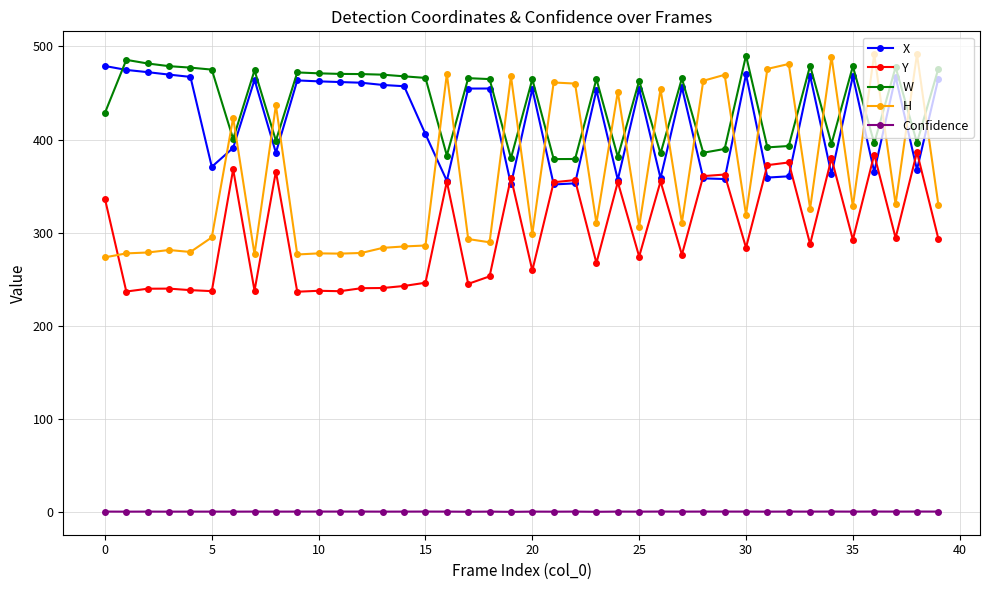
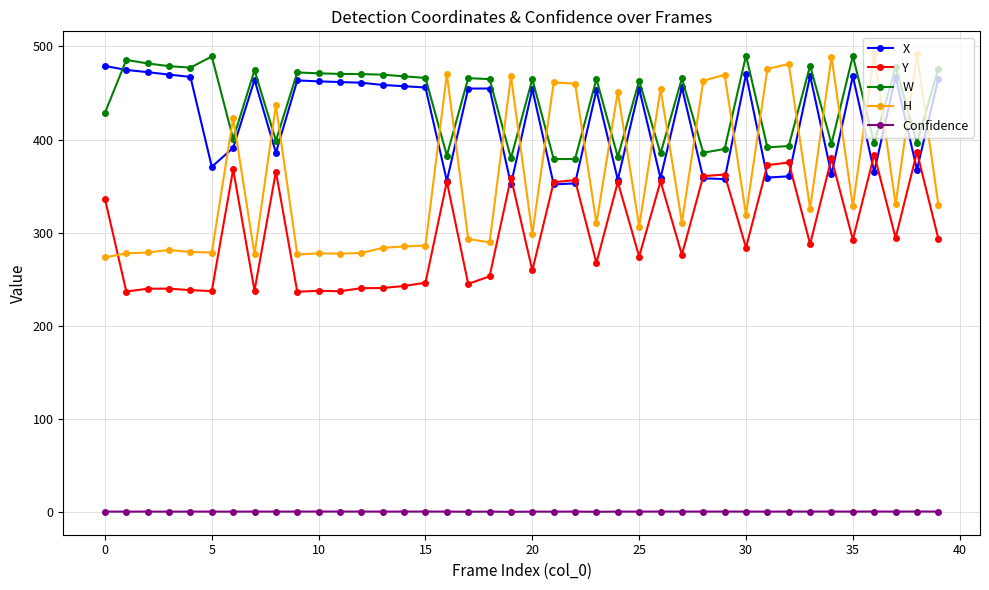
  {
    "X": {
      "0": 480,
      "5": 370,
      "10": 460,
-     "15": 410,
+     "15": 460,
      "20": 450,
      "25": 450,
      "30": 470,
      "35": 470
    },
    "Y": {
      "0": 340,
      "5": 240,
      "10": 240,
      "15": 250,
      "20": 260,
      "25": 270,
      "30": 280,
      "35": 290
    },
    "W": {
      "0": 430,
-     "5": 470,
+     "5": 490,
      "10": 470,
      "15": 470,
      "20": 460,
      "25": 460,
      "30": 490,
-     "35": 480
+     "35": 490
    },
    "H": {
      "0": 270,
-     "5": 300,
+     "5": 280,
      "10": 280,
      "15": 290,
      "20": 300,
      "25": 310,
      "30": 320,
      "35": 330
    },
    "Confidence": {
      "0": 0,
      "5": 0,
      "10": 0,
      "15": 0,
      "20": 0,
      "25": 0,
      "30": 0,
      "35": 0
    }
  }
